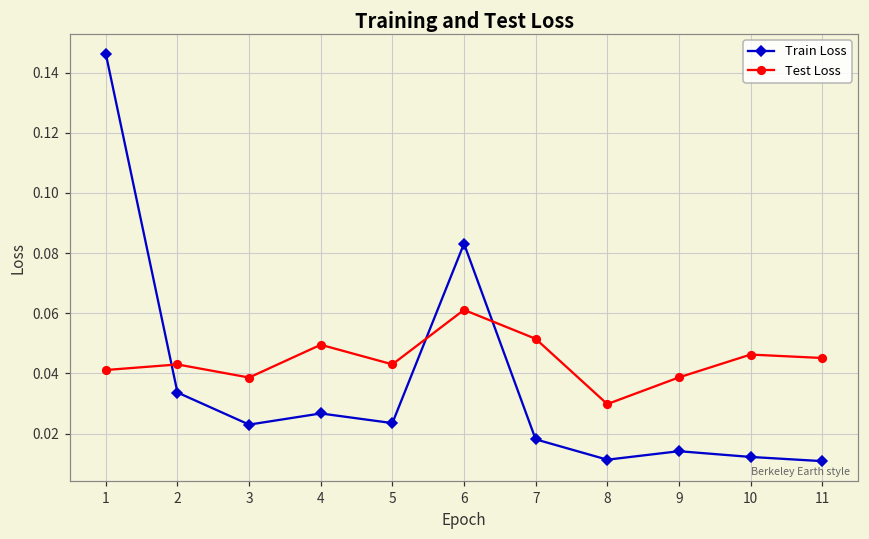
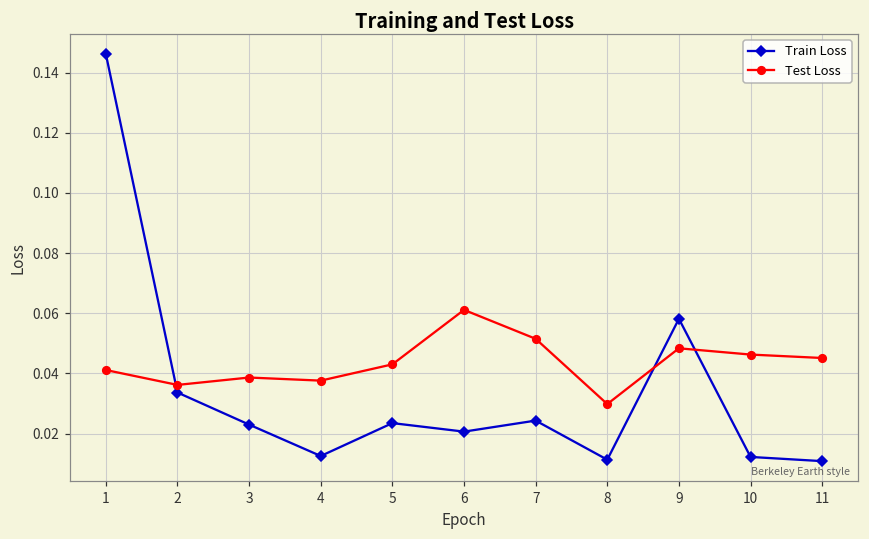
  {
    "Train Loss": {
      "1": 0.146,
      "2": 0.034,
      "3": 0.023,
-     "4": 0.027,
+     "4": 0.013,
      "5": 0.023,
-     "6": 0.083,
-     "7": 0.018,
+     "6": 0.021,
+     "7": 0.024,
      "8": 0.011,
-     "9": 0.014,
+     "9": 0.058,
      "10": 0.012,
      "11": 0.011
    },
    "Test Loss": {
      "1": 0.041,
-     "2": 0.043,
+     "2": 0.036,
      "3": 0.039,
-     "4": 0.050,
+     "4": 0.038,
      "5": 0.043,
      "6": 0.061,
      "7": 0.052,
      "8": 0.030,
-     "9": 0.039,
+     "9": 0.048,
      "10": 0.046,
      "11": 0.045
    }
  }
